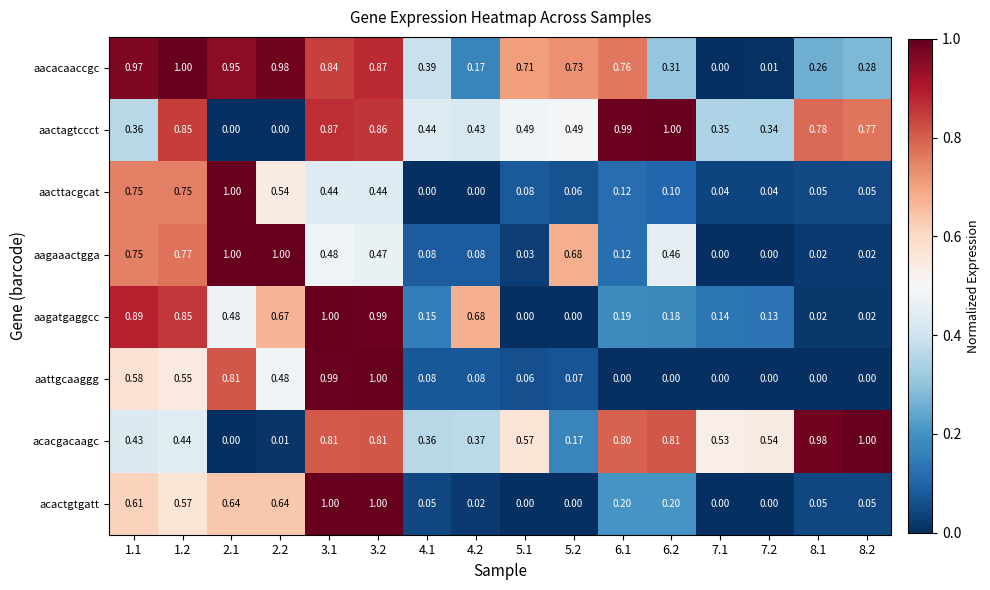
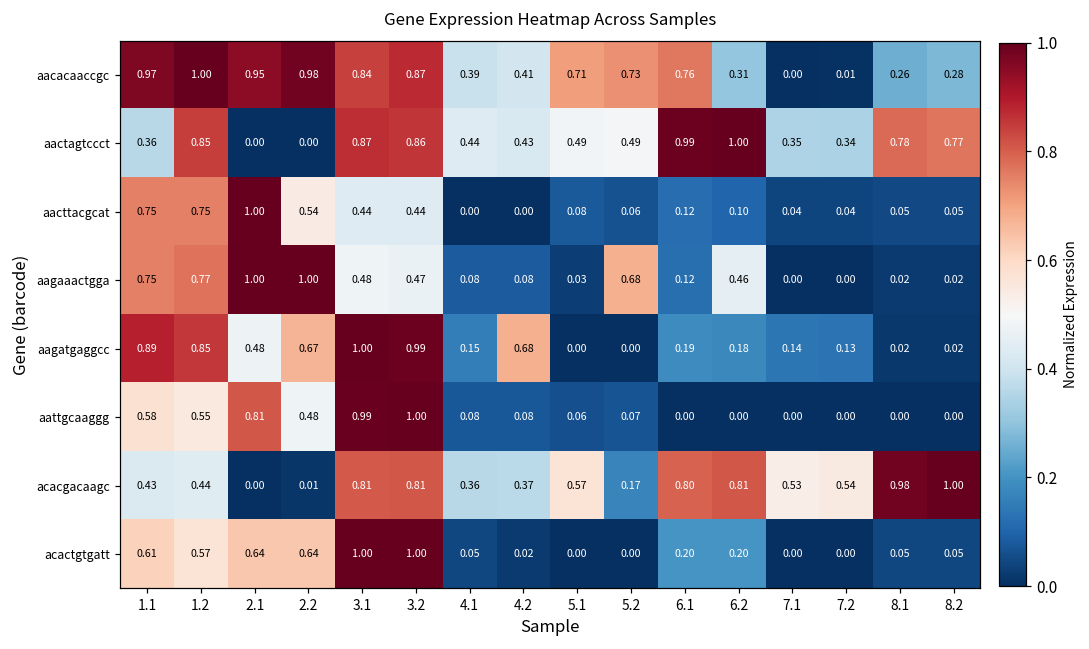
  {
    "aacacaaccgc": {
      "1.1": 0.97,
      "1.2": 1.00,
      "2.1": 0.95,
      "2.2": 0.98,
      "3.1": 0.84,
      "3.2": 0.87,
      "4.1": 0.39,
-     "4.2": 0.17,
+     "4.2": 0.41,
      "5.1": 0.71,
      "5.2": 0.73,
      "6.1": 0.76,
      "6.2": 0.31,
      "7.1": 0.00,
      "7.2": 0.01,
      "8.1": 0.26,
      "8.2": 0.28
    },
    "aactagtccct": {
      "1.1": 0.36,
      "1.2": 0.85,
      "2.1": 0.00,
      "2.2": 0.00,
      "3.1": 0.87,
      "3.2": 0.86,
      "4.1": 0.44,
      "4.2": 0.43,
      "5.1": 0.49,
      "5.2": 0.49,
      "6.1": 0.99,
      "6.2": 1.00,
      "7.1": 0.35,
      "7.2": 0.34,
      "8.1": 0.78,
      "8.2": 0.77
    },
    "aacttacgcat": {
      "1.1": 0.75,
      "1.2": 0.75,
      "2.1": 1.00,
      "2.2": 0.54,
      "3.1": 0.44,
      "3.2": 0.44,
      "4.1": 0.00,
      "4.2": 0.00,
      "5.1": 0.08,
      "5.2": 0.06,
      "6.1": 0.12,
      "6.2": 0.10,
      "7.1": 0.04,
      "7.2": 0.04,
      "8.1": 0.05,
      "8.2": 0.05
    },
    "aagaaactgga": {
      "1.1": 0.75,
      "1.2": 0.77,
      "2.1": 1.00,
      "2.2": 1.00,
      "3.1": 0.48,
      "3.2": 0.47,
      "4.1": 0.08,
      "4.2": 0.08,
      "5.1": 0.03,
      "5.2": 0.68,
      "6.1": 0.12,
      "6.2": 0.46,
      "7.1": 0.00,
      "7.2": 0.00,
      "8.1": 0.02,
      "8.2": 0.02
    },
    "aagatgaggcc": {
      "1.1": 0.89,
      "1.2": 0.85,
      "2.1": 0.48,
      "2.2": 0.67,
      "3.1": 1.00,
      "3.2": 0.99,
      "4.1": 0.15,
      "4.2": 0.68,
      "5.1": 0.00,
      "5.2": 0.00,
      "6.1": 0.19,
      "6.2": 0.18,
      "7.1": 0.14,
      "7.2": 0.13,
      "8.1": 0.02,
      "8.2": 0.02
    },
    "aattgcaaggg": {
      "1.1": 0.58,
      "1.2": 0.55,
      "2.1": 0.81,
      "2.2": 0.48,
      "3.1": 0.99,
      "3.2": 1.00,
      "4.1": 0.08,
      "4.2": 0.08,
      "5.1": 0.06,
      "5.2": 0.07,
      "6.1": 0.00,
      "6.2": 0.00,
      "7.1": 0.00,
      "7.2": 0.00,
      "8.1": 0.00,
      "8.2": 0.00
    },
    "acacgacaagc": {
      "1.1": 0.43,
      "1.2": 0.44,
      "2.1": 0.00,
      "2.2": 0.01,
      "3.1": 0.81,
      "3.2": 0.81,
      "4.1": 0.36,
      "4.2": 0.37,
      "5.1": 0.57,
      "5.2": 0.17,
      "6.1": 0.80,
      "6.2": 0.81,
      "7.1": 0.53,
      "7.2": 0.54,
      "8.1": 0.98,
      "8.2": 1.00
    },
    "acactgtgatt": {
      "1.1": 0.61,
      "1.2": 0.57,
      "2.1": 0.64,
      "2.2": 0.64,
      "3.1": 1.00,
      "3.2": 1.00,
      "4.1": 0.05,
      "4.2": 0.02,
      "5.1": 0.00,
      "5.2": 0.00,
      "6.1": 0.20,
      "6.2": 0.20,
      "7.1": 0.00,
      "7.2": 0.00,
      "8.1": 0.05,
      "8.2": 0.05
    }
  }
